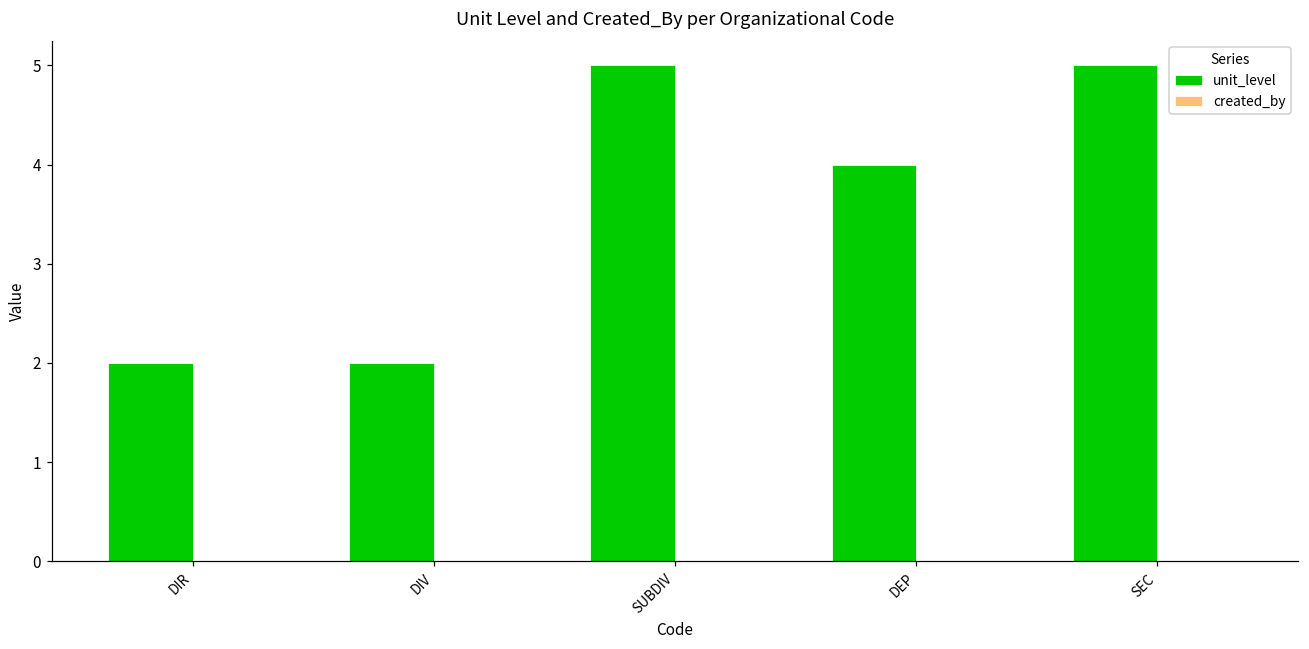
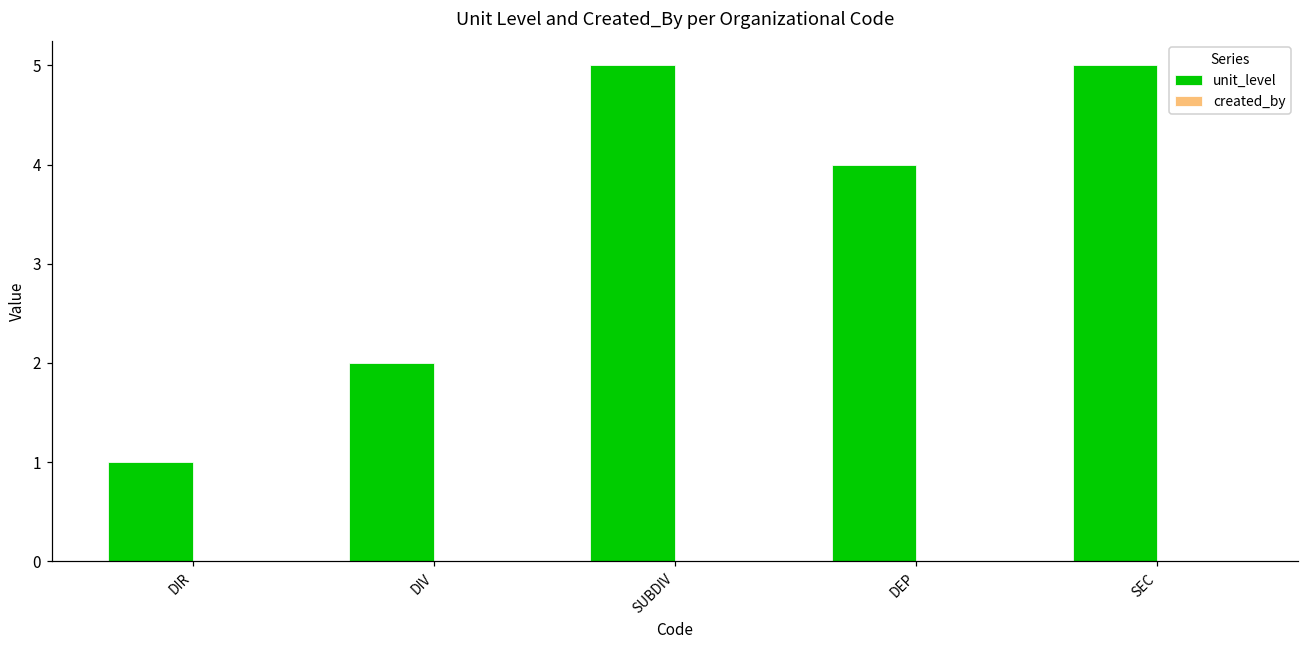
  {
    "unit_level": {
-     "DIR": 2,
+     "DIR": 1,
      "DIV": 2,
      "SUBDIV": 5,
      "DEP": 4,
      "SEC": 5
    },
    "created_by": {
      "DIR": 0,
      "DIV": 0,
      "SUBDIV": 0,
      "DEP": 0,
      "SEC": 0
    }
  }
